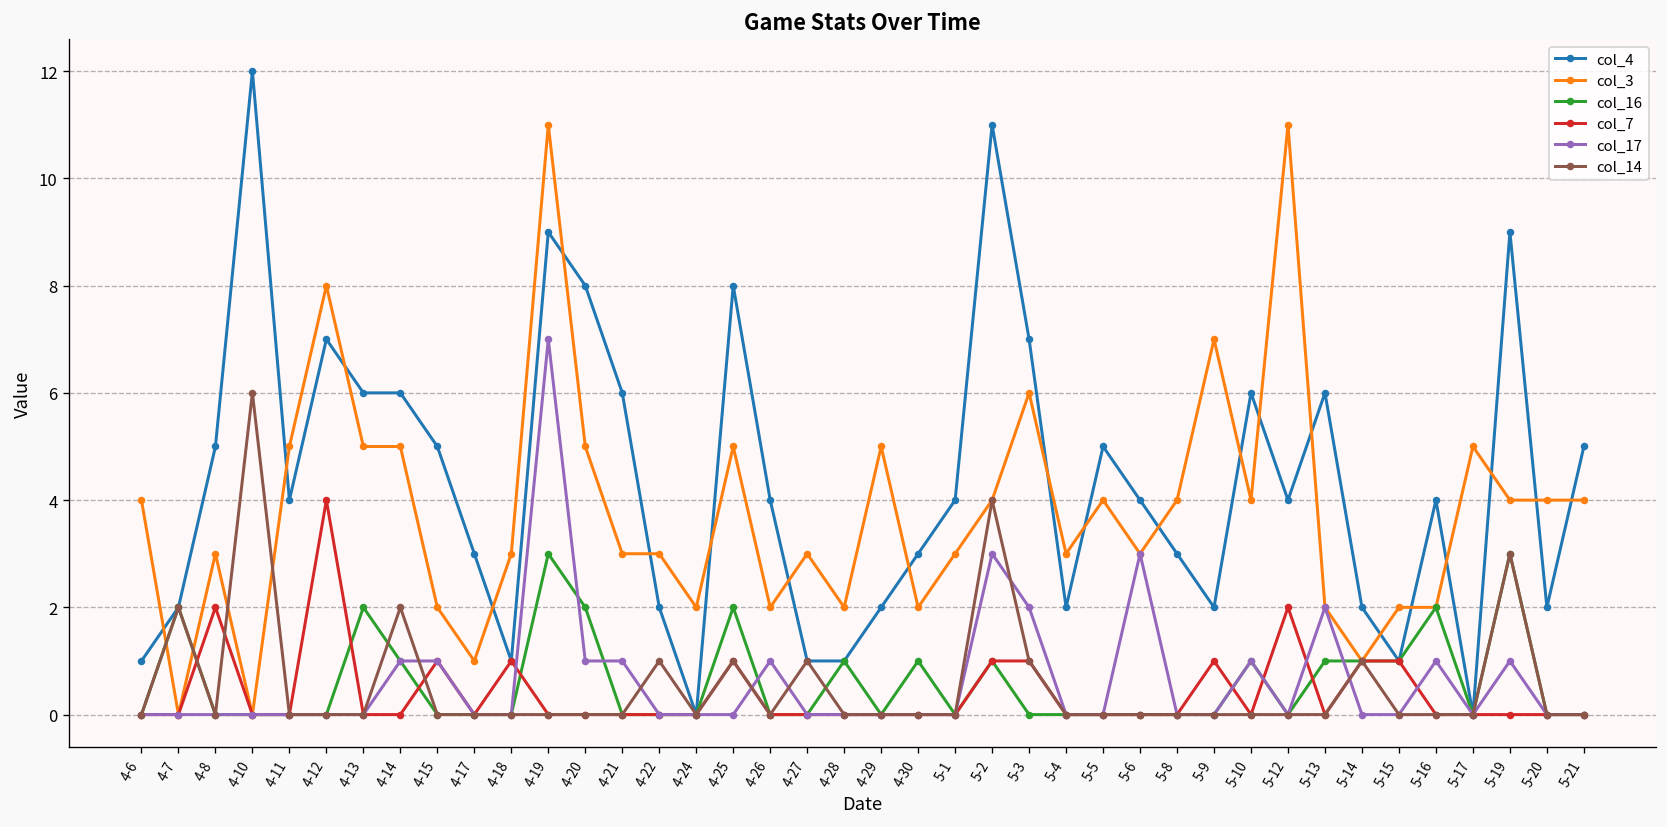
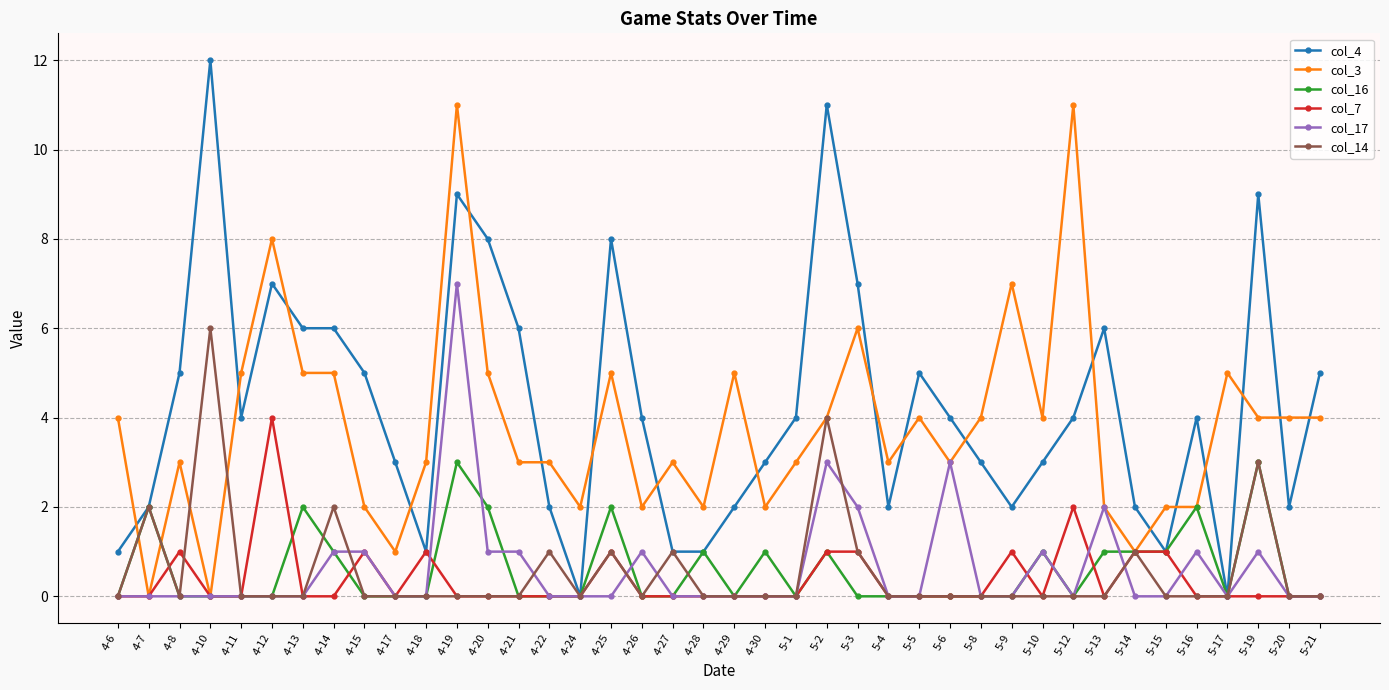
  {
    "col_4": {
      "4-6": 1,
      "4-8": 5,
      "4-10": 12,
      "4-11": 4,
      "4-12": 7,
      "4-13": 6,
      "4-14": 6,
      "4-15": 5,
      "4-17": 3,
      "4-19": 9,
      "4-20": 8,
      "4-21": 6,
      "4-22": 2,
      "4-25": 8,
      "4-26": 4,
      "4-29": 2,
      "4-30": 3,
      "5-1": 4,
      "5-2": 11,
      "5-3": 7,
      "5-4": 2,
      "5-5": 5,
      "5-6": 4,
      "5-8": 3,
      "5-9": 2,
-     "5-10": 6,
+     "5-10": 3,
      "5-12": 4,
      "5-13": 6,
      "5-14": 2,
      "5-16": 4,
      "5-19": 9,
      "5-20": 2,
      "5-21": 5
    },
    "col_3": {
      "4-6": 4,
      "4-8": 3,
      "4-11": 5,
      "4-12": 8,
      "4-13": 5,
      "4-14": 5,
      "4-15": 2,
      "4-17": 1,
      "4-18": 3,
      "4-19": 11,
      "4-20": 5,
      "4-21": 3,
      "4-22": 3,
      "4-24": 2,
      "4-25": 5,
      "4-26": 2,
      "4-27": 3,
      "4-28": 2,
      "4-29": 5,
      "4-30": 2,
      "5-1": 3,
      "5-3": 6,
      "5-4": 3,
      "5-5": 4,
      "5-8": 4,
      "5-9": 7,
      "5-10": 4,
      "5-12": 11,
      "5-15": 2,
      "5-17": 5,
      "5-19": 4,
      "5-20": 4,
      "5-21": 4
    },
    "col_16": {
      "4-13": 2,
      "4-19": 3,
      "4-20": 2,
      "4-25": 2,
      "4-30": 1,
      "5-3": 0,
      "5-13": 1
    },
    "col_7": {
-     "4-8": 2,
+     "4-8": 1,
      "4-12": 4,
      "4-14": 0,
      "5-9": 1,
      "5-12": 2,
      "5-19": 0
    },
    "col_17": {
      "4-19": 7,
      "4-20": 1,
      "4-21": 1,
      "4-25": 0,
      "4-26": 1,
      "5-2": 3,
      "5-3": 2,
      "5-14": 0,
      "5-16": 1,
      "5-19": 1
    },
    "col_14": {
      "4-10": 6,
      "4-14": 2,
      "4-22": 1
    }
  }
